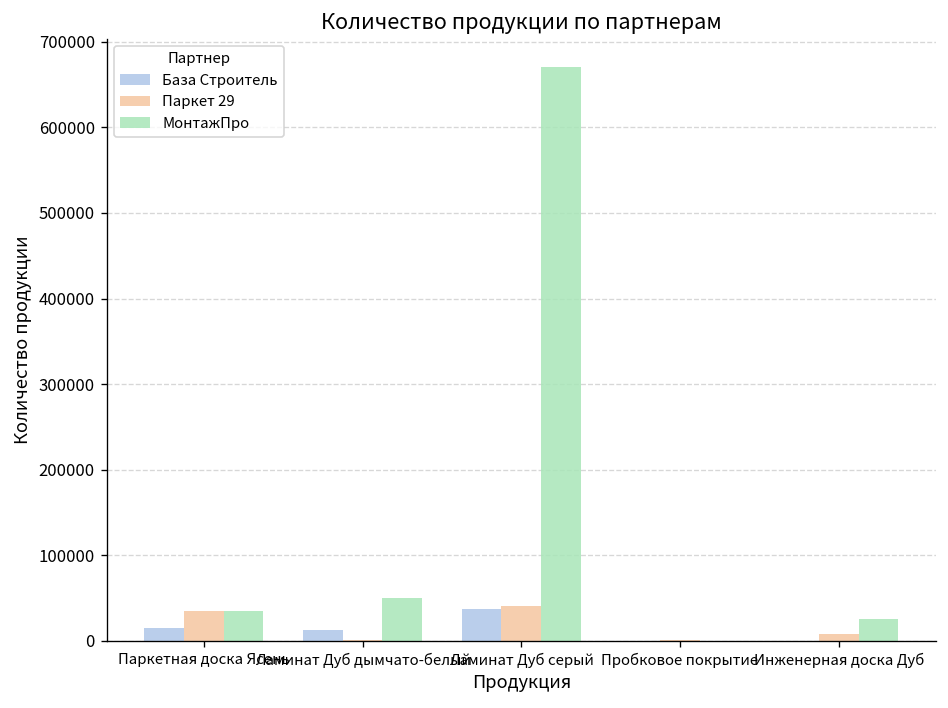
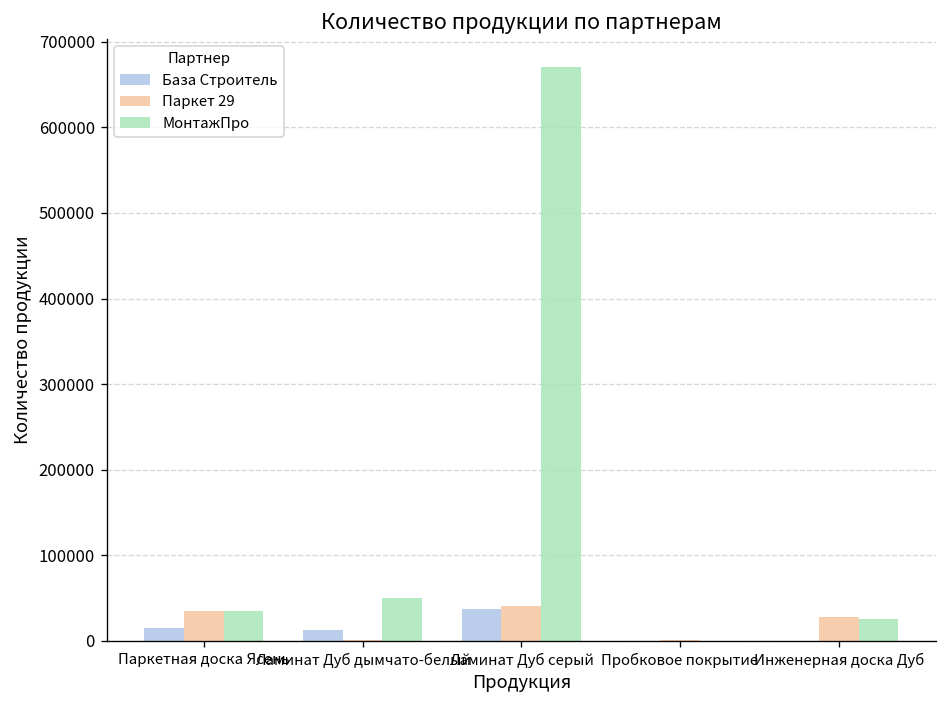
  {
    "Паркет 29": {
      "Ламинат Дуб серый": 40000,
-     "Инженерная доска Дуб": 10000
+     "Инженерная доска Дуб": 30000
    }
  }
